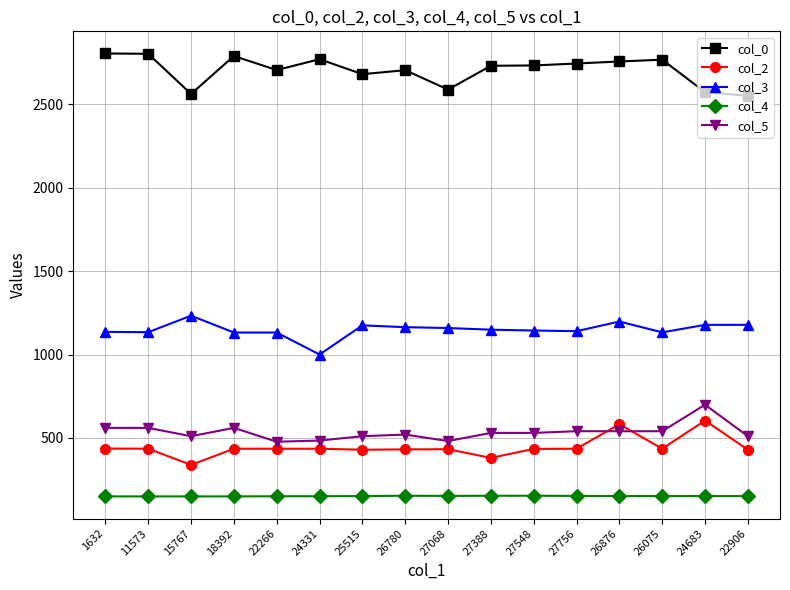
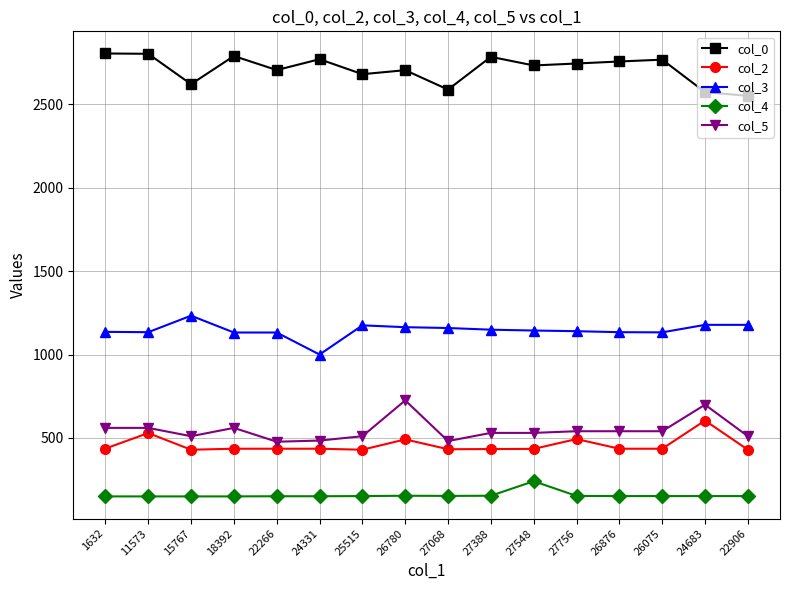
  {
    "col_0": {
      "1632": 2810,
      "11573": 2800,
-     "15767": 2560,
+     "15767": 2620,
      "18392": 2790,
      "22266": 2710,
      "24331": 2770,
      "25515": 2680,
      "26780": 2710,
      "27068": 2590,
-     "27388": 2730,
+     "27388": 2790,
      "27548": 2730,
      "27756": 2750,
      "26876": 2760,
      "26075": 2770
    },
    "col_2": {
      "1632": 440,
-     "11573": 440,
-     "15767": 340,
+     "11573": 530,
+     "15767": 430,
      "18392": 440,
      "22266": 440,
      "24331": 440,
      "25515": 430,
-     "26780": 430,
+     "26780": 490,
      "27068": 430,
-     "27388": 380,
+     "27388": 430,
      "27548": 430,
-     "27756": 440,
-     "26876": 580,
+     "27756": 490,
+     "26876": 440,
      "26075": 440,
      "24683": 600,
      "22906": 430
    },
    "col_3": {
      "1632": 1140,
      "11573": 1130,
      "15767": 1230,
      "18392": 1130,
      "22266": 1130,
      "24331": 1000,
      "25515": 1180,
      "26780": 1160,
      "27068": 1160,
      "27388": 1150,
      "27548": 1140,
      "27756": 1140,
-     "26876": 1200,
+     "26876": 1130,
      "26075": 1130,
      "24683": 1180,
      "22906": 1180
    },
    "col_4": {
      "1632": 150,
      "11573": 150,
      "15767": 150,
      "18392": 150,
      "22266": 150,
      "24331": 150,
      "25515": 150,
      "26780": 150,
      "27068": 150,
      "27388": 150,
-     "27548": 150,
+     "27548": 240,
      "27756": 150,
      "26876": 150,
      "26075": 150,
      "24683": 150,
      "22906": 150
    },
    "col_5": {
      "1632": 560,
      "11573": 560,
      "15767": 510,
      "18392": 560,
      "22266": 480,
      "24331": 480,
      "25515": 510,
-     "26780": 520,
+     "26780": 730,
      "27068": 480,
      "27388": 530,
      "27548": 530,
      "27756": 540,
      "26876": 540,
      "26075": 540,
      "24683": 700,
      "22906": 510
    }
  }
